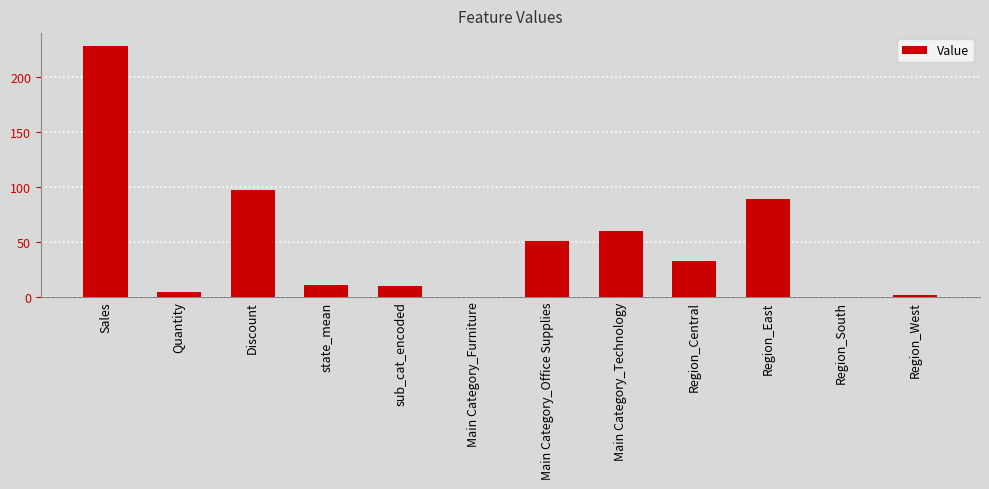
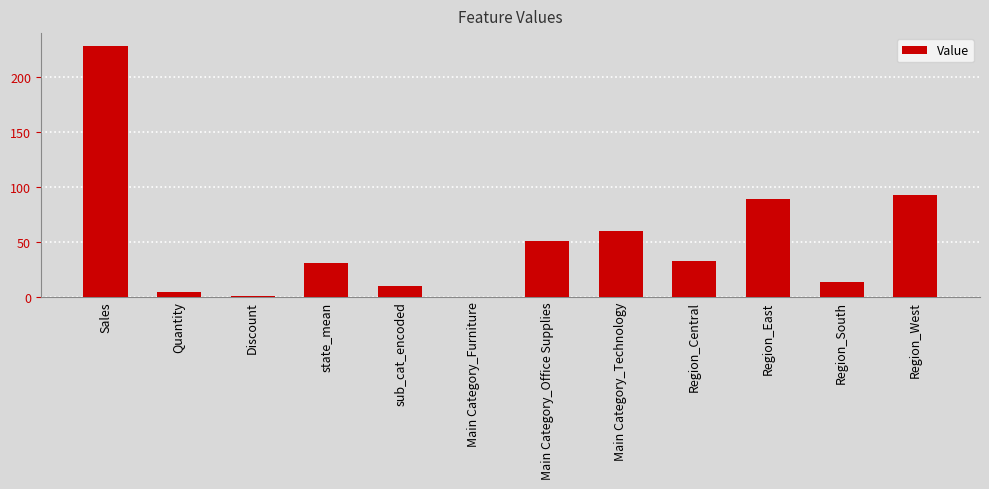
  {
    "Sales": 228,
    "Quantity": 4,
-   "Discount": 97,
-   "state_mean": 10,
+   "Discount": 0,
+   "state_mean": 30,
    "sub_cat_encoded": 10,
    "Main Category_Furniture": 0,
    "Main Category_Office Supplies": 51,
    "Main Category_Technology": 60,
    "Region_Central": 33,
    "Region_East": 89,
-   "Region_South": 0,
-   "Region_West": 1
+   "Region_South": 13,
+   "Region_West": 92
  }
